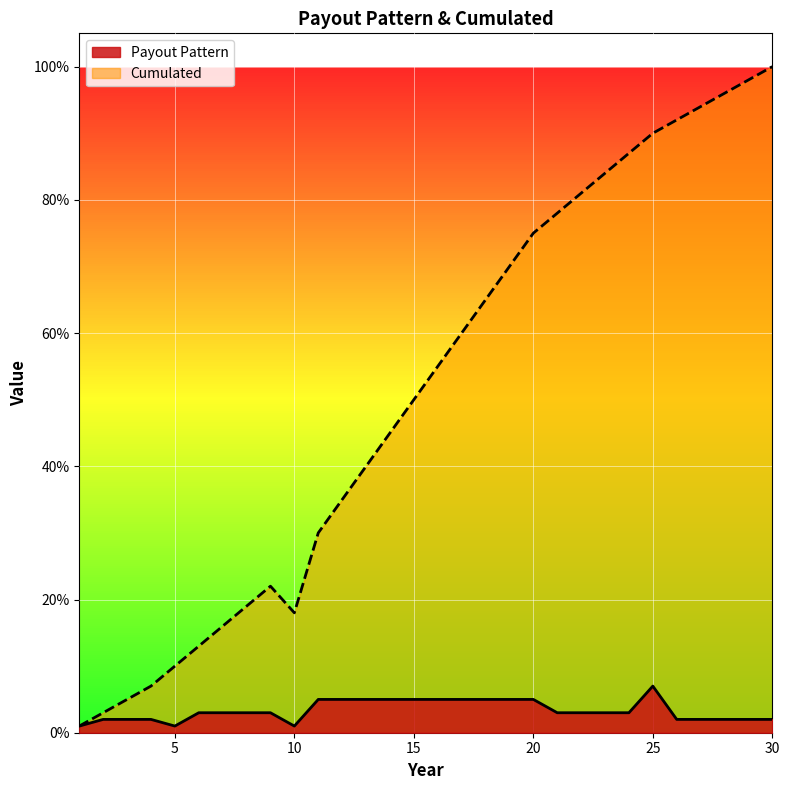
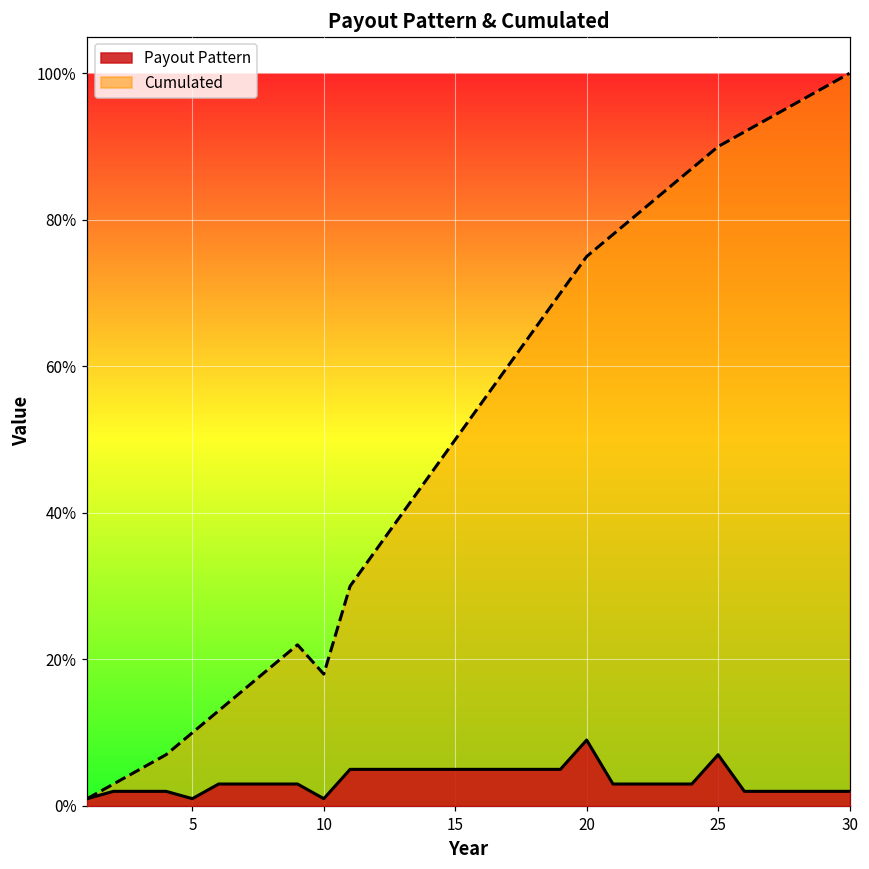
  {
    "Payout Pattern": {
      "5": "1%",
      "10": "1%",
      "15": "5%",
-     "20": "5%",
+     "20": "9%",
      "25": "7%",
      "30": "2%"
    },
    "Cumulated": {
      "5": "10%",
      "10": "18%",
      "15": "50%",
      "20": "75%",
      "25": "90%",
      "30": "100%"
    }
  }
